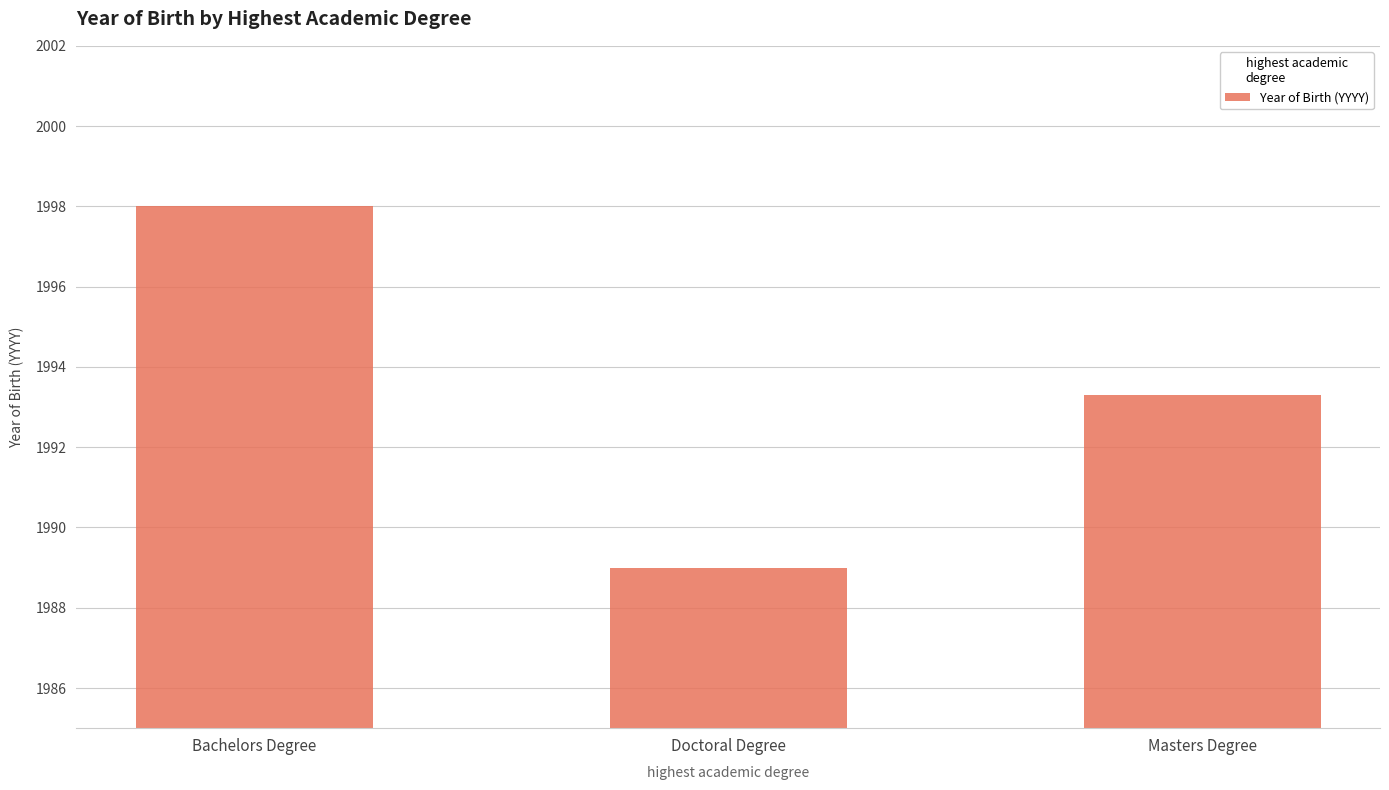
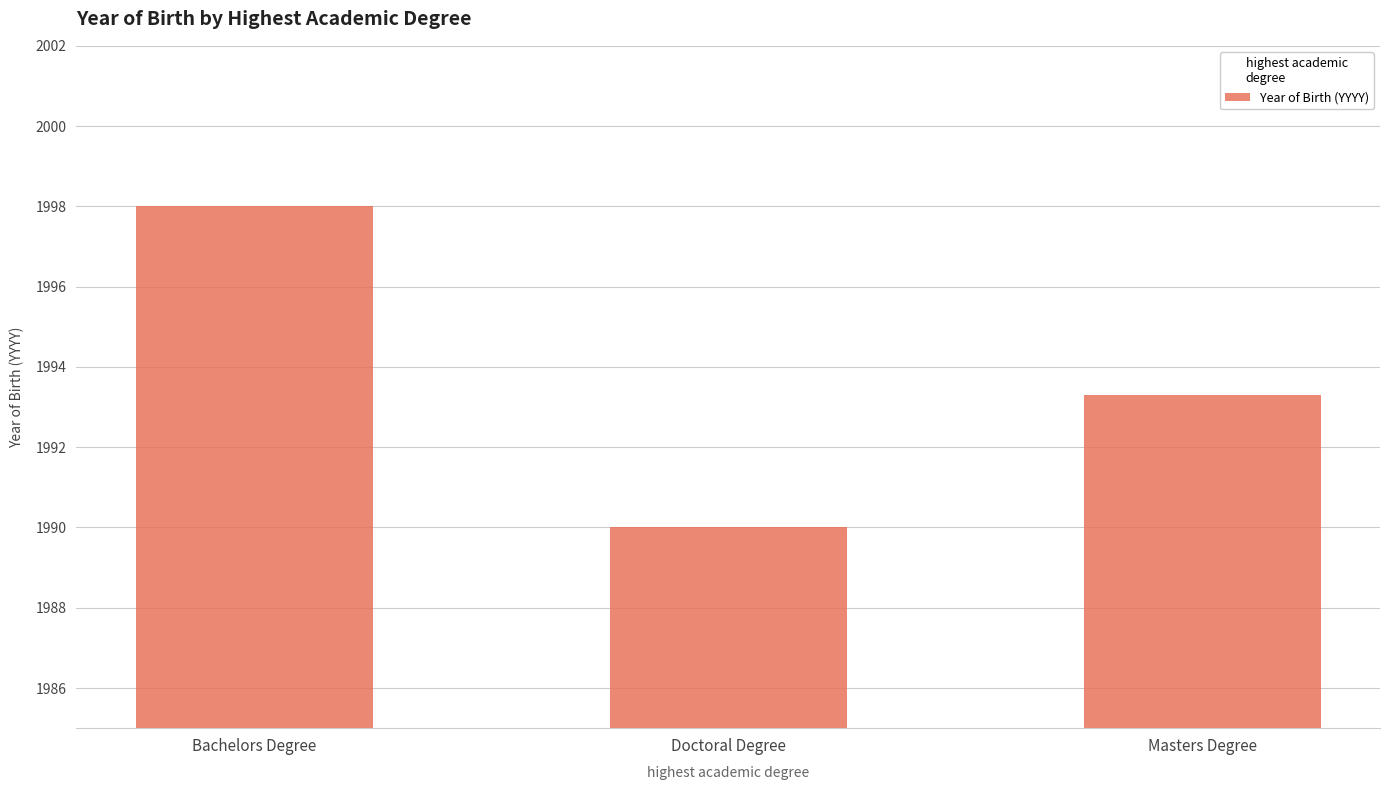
  {
    "Bachelors Degree": 1998,
-   "Doctoral Degree": 1989,
+   "Doctoral Degree": 1990,
    "Masters Degree": 1993.3
  }
